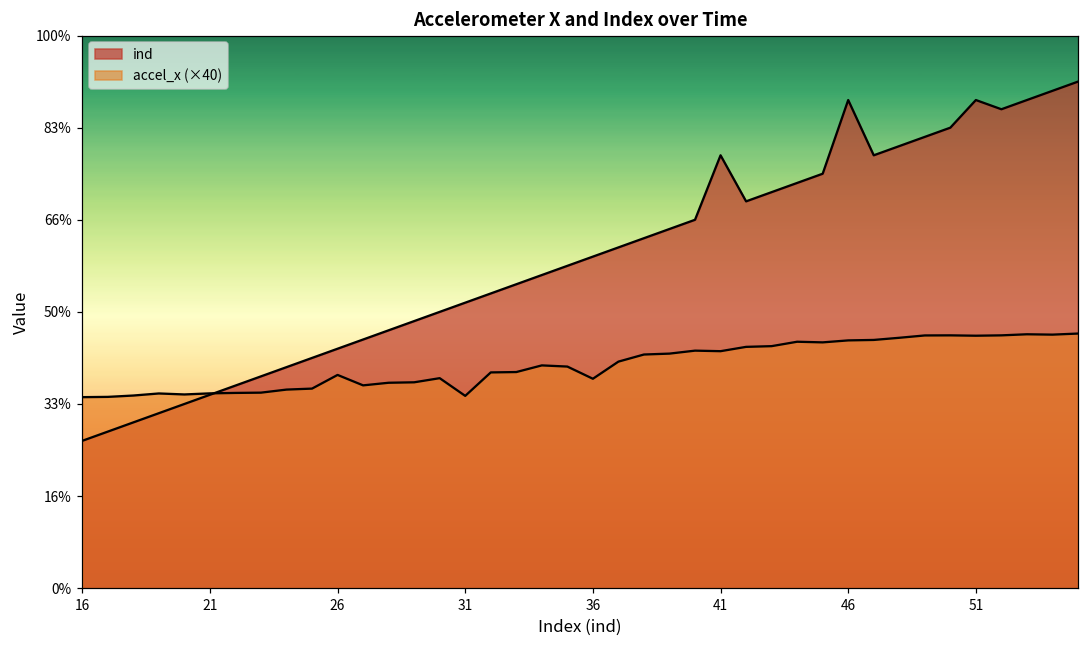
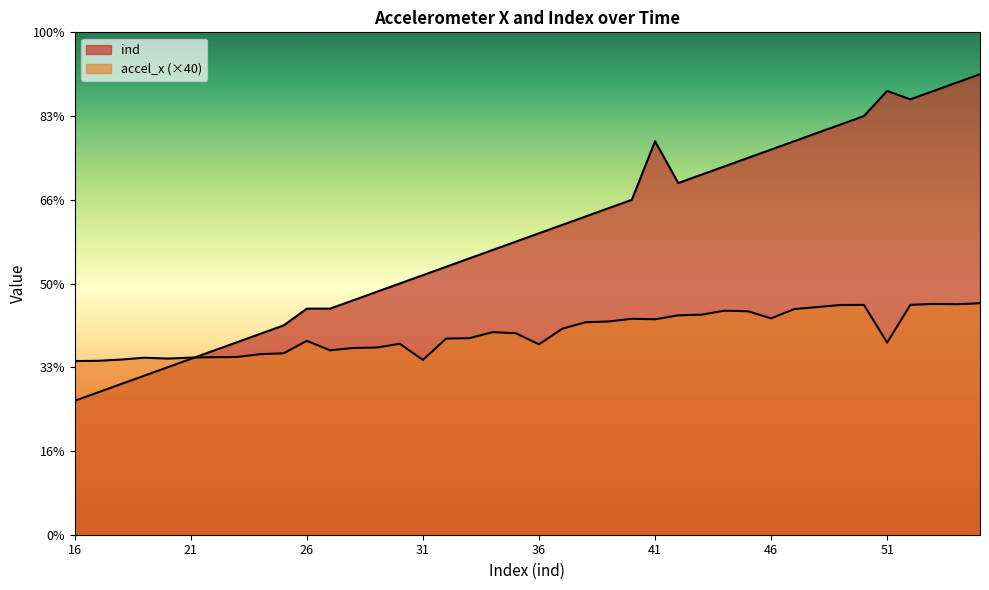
  {
    "ind": {
      "16": "27%",
-     "26": "43%",
+     "26": "45%",
      "31": "52%",
      "36": "60%",
      "41": "78%",
-     "46": "88%",
+     "46": "77%",
      "51": "88%"
    },
    "accel_x (×40)": {
      "16": "35%",
      "26": "39%",
      "31": "35%",
      "36": "38%",
      "41": "43%",
-     "46": "45%",
-     "51": "46%"
+     "46": "43%",
+     "51": "38%"
    }
  }
